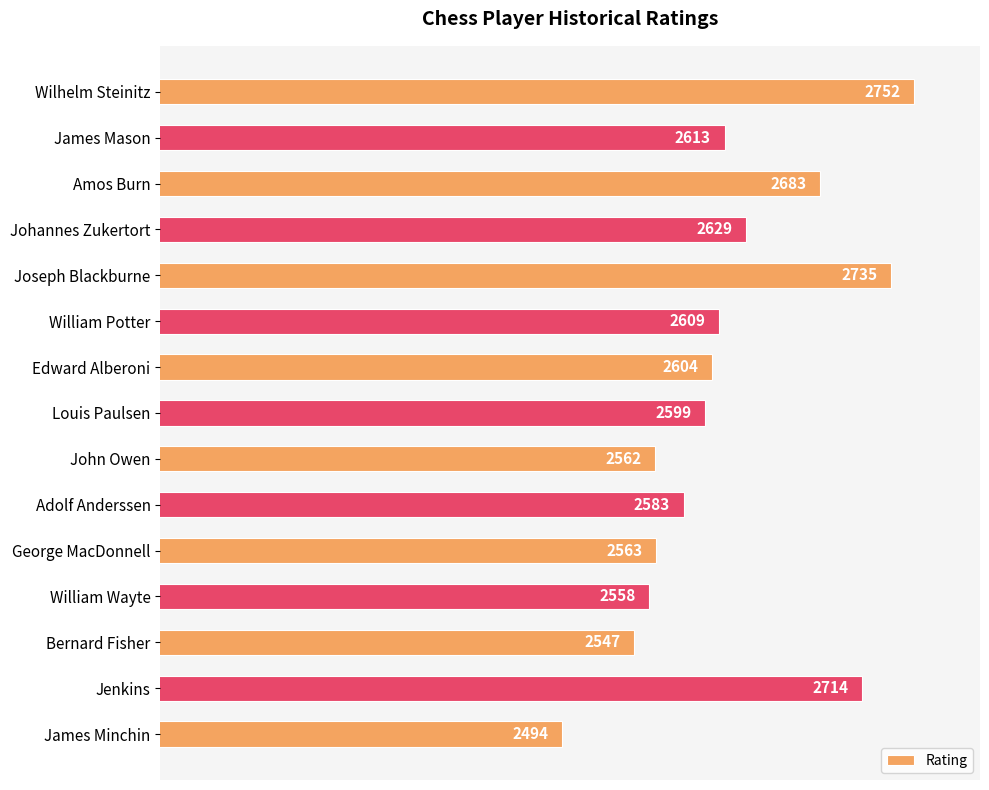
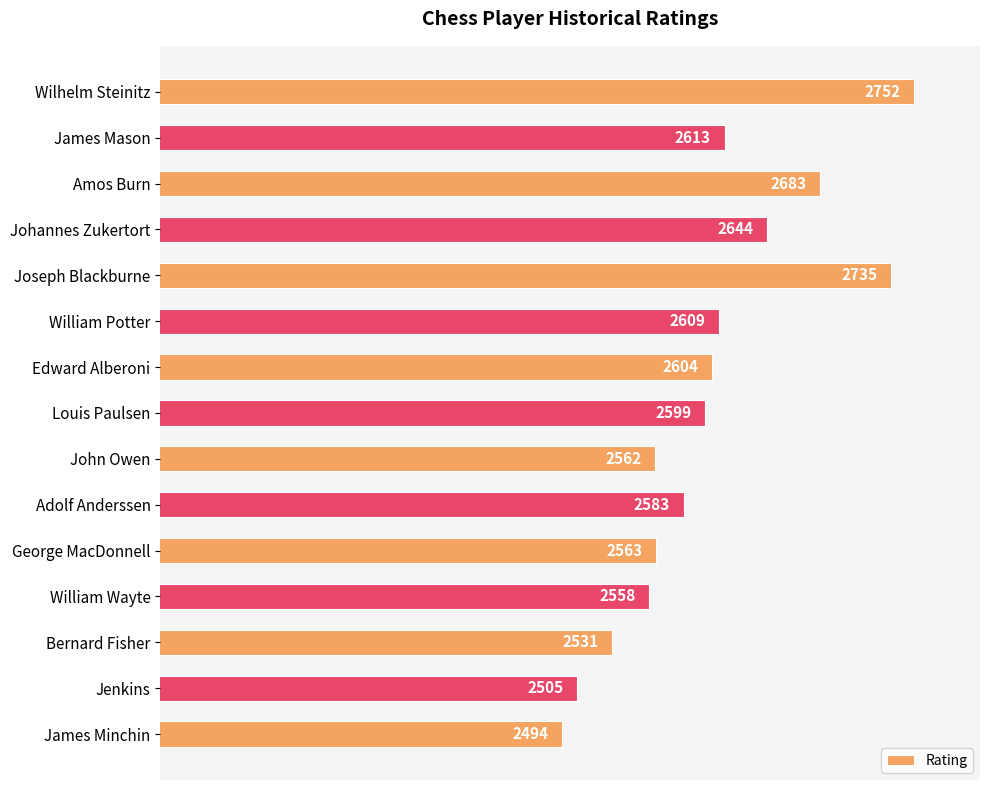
  {
    "Wilhelm Steinitz": 2752,
    "James Mason": 2613,
    "Amos Burn": 2683,
-   "Johannes Zukertort": 2629,
+   "Johannes Zukertort": 2644,
    "Joseph Blackburne": 2735,
    "William Potter": 2609,
    "Edward Alberoni": 2604,
    "Louis Paulsen": 2599,
    "John Owen": 2562,
    "Adolf Anderssen": 2583,
    "George MacDonnell": 2563,
    "William Wayte": 2558,
-   "Bernard Fisher": 2547,
-   "Jenkins": 2714,
+   "Bernard Fisher": 2531,
+   "Jenkins": 2505,
    "James Minchin": 2494
  }
